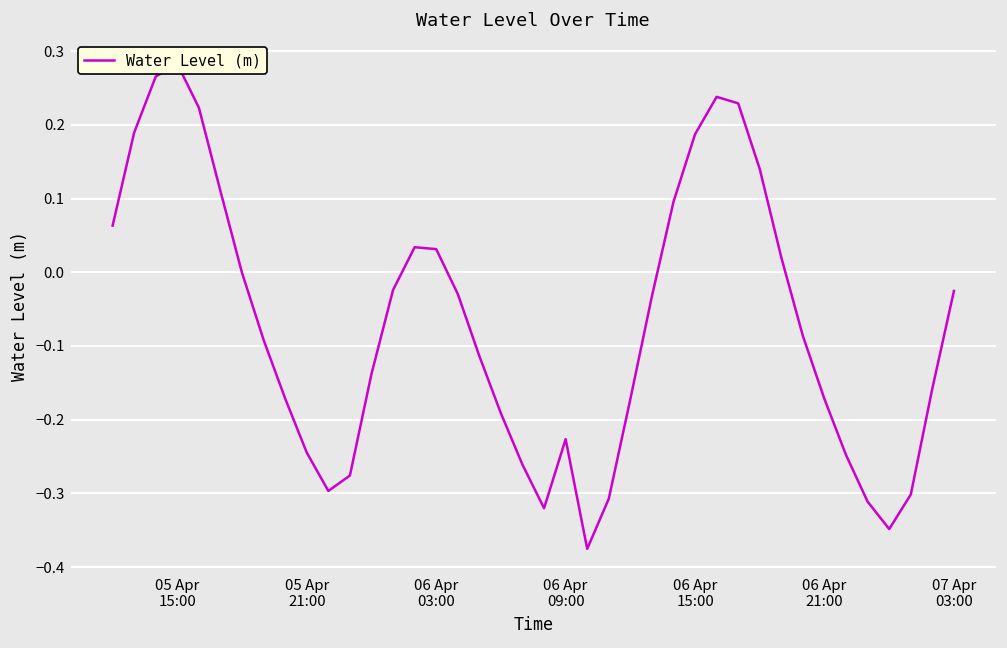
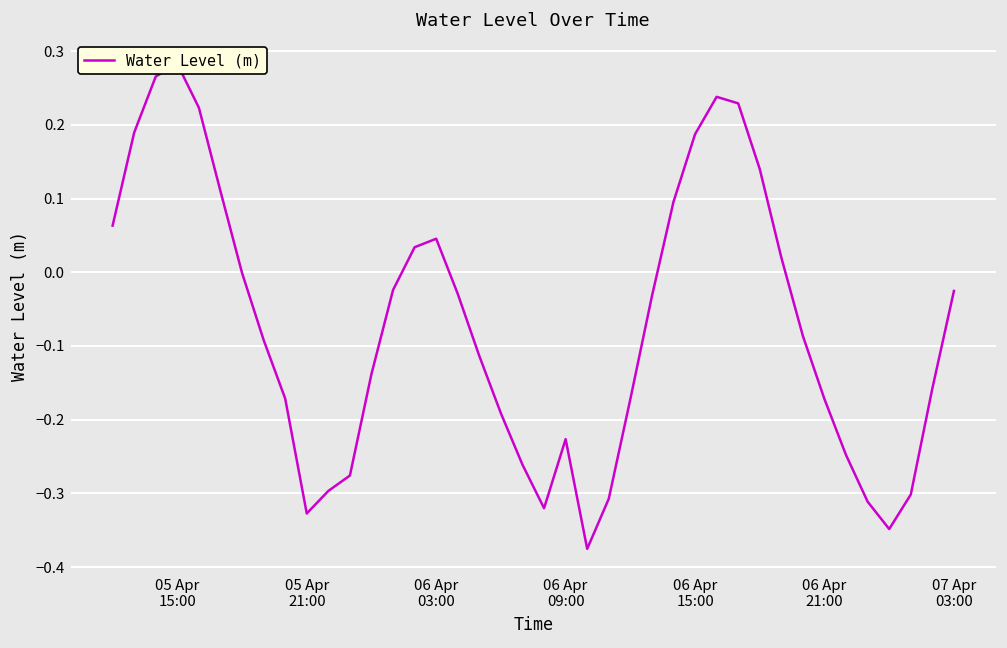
  {
-   "05 Apr 21:00": -0.24,
-   "06 Apr 03:00": 0.03,
+   "05 Apr 21:00": -0.33,
+   "06 Apr 03:00": 0.05,
    "06 Apr 09:00": -0.23,
    "06 Apr 15:00": 0.19,
    "06 Apr 21:00": -0.17,
    "07 Apr 03:00": -0.03
  }
